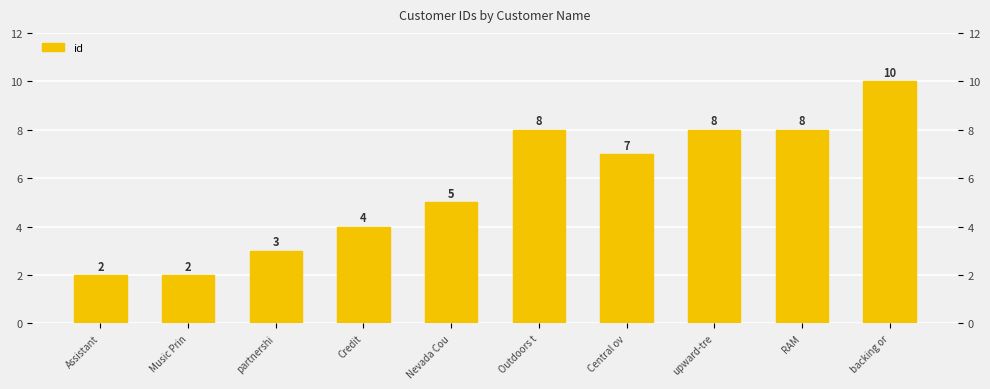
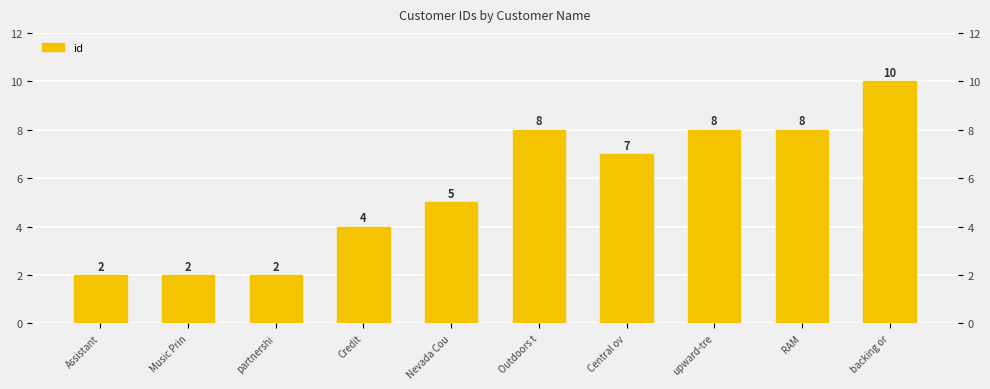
  {
    "Assistant": 2,
    "Music Prin": 2,
-   "partnershi": 3,
+   "partnershi": 2,
    "Credit": 4,
    "Nevada Cou": 5,
    "Outdoors t": 8,
    "Central ov": 7,
    "upward-tre": 8,
    "RAM": 8,
    "backing or": 10
  }
